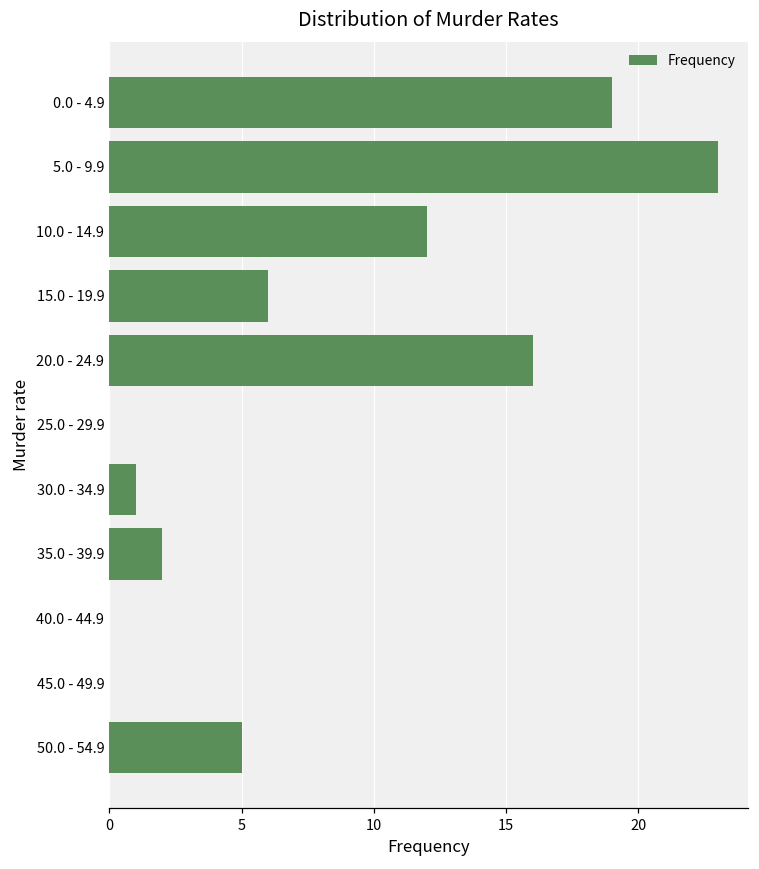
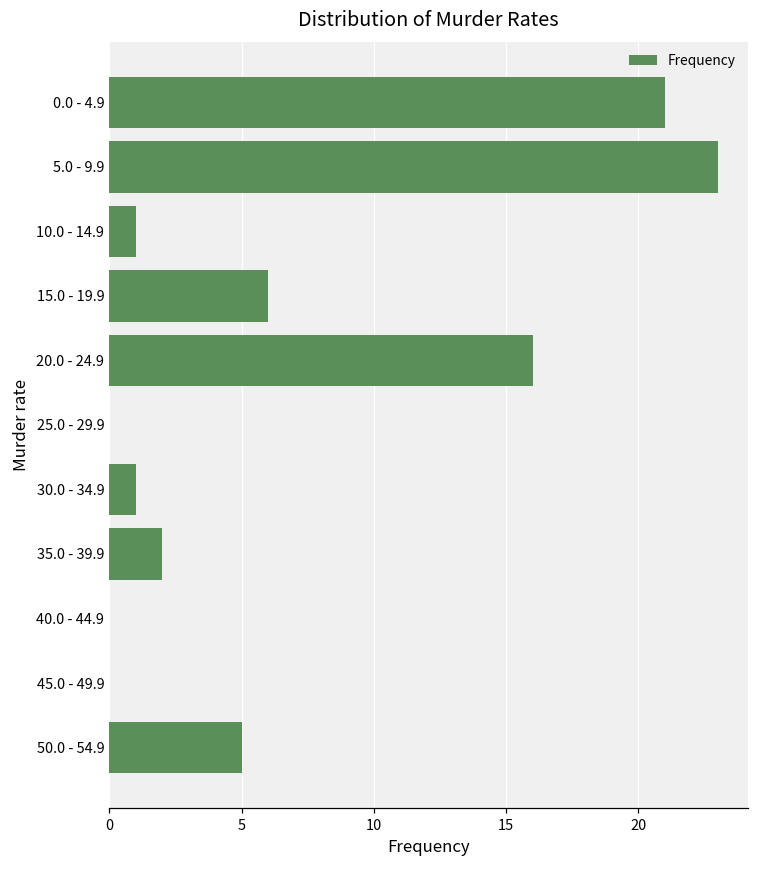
  {
-   "0.0 - 4.9": 19,
+   "0.0 - 4.9": 21,
    "5.0 - 9.9": 23,
-   "10.0 - 14.9": 12,
+   "10.0 - 14.9": 1,
    "15.0 - 19.9": 6,
    "20.0 - 24.9": 16,
    "25.0 - 29.9": 0,
    "30.0 - 34.9": 1,
    "35.0 - 39.9": 2,
    "40.0 - 44.9": 0,
    "45.0 - 49.9": 0,
    "50.0 - 54.9": 5
  }
